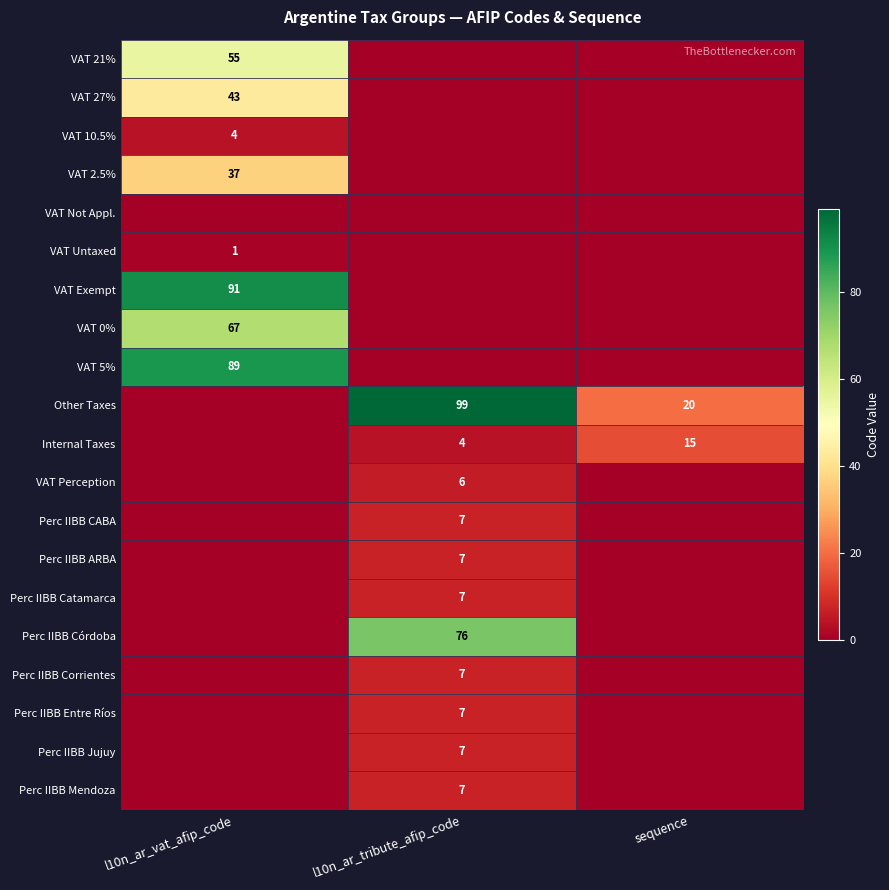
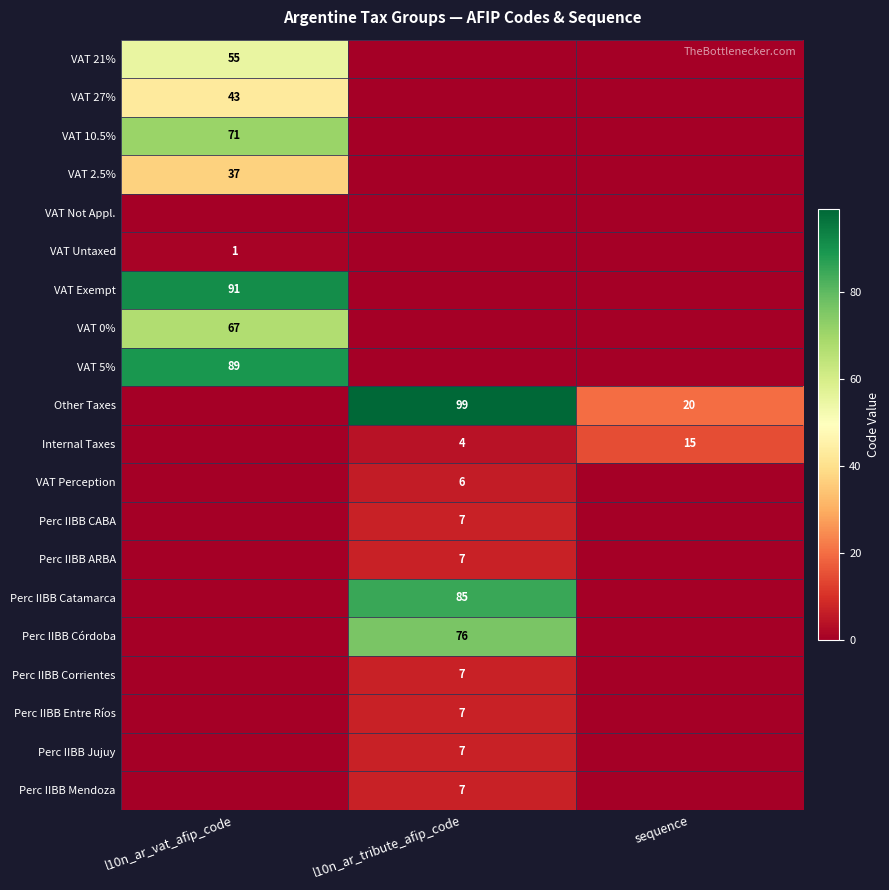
  {
    "VAT 21%": {
      "l10n_ar_vat_afip_code": 55
    },
    "VAT 27%": {
      "l10n_ar_vat_afip_code": 43
    },
    "VAT 10.5%": {
-     "l10n_ar_vat_afip_code": 4
+     "l10n_ar_vat_afip_code": 71
    },
    "VAT 2.5%": {
      "l10n_ar_vat_afip_code": 37
    },
    "VAT Untaxed": {
      "l10n_ar_vat_afip_code": 1
    },
    "VAT Exempt": {
      "l10n_ar_vat_afip_code": 91
    },
    "VAT 0%": {
      "l10n_ar_vat_afip_code": 67
    },
    "VAT 5%": {
      "l10n_ar_vat_afip_code": 89
    },
    "Other Taxes": {
      "l10n_ar_tribute_afip_code": 99,
      "sequence": 20
    },
    "Internal Taxes": {
      "l10n_ar_tribute_afip_code": 4,
      "sequence": 15
    },
    "VAT Perception": {
      "l10n_ar_tribute_afip_code": 6
    },
    "Perc IIBB CABA": {
      "l10n_ar_tribute_afip_code": 7
    },
    "Perc IIBB ARBA": {
      "l10n_ar_tribute_afip_code": 7
    },
    "Perc IIBB Catamarca": {
-     "l10n_ar_tribute_afip_code": 7
+     "l10n_ar_tribute_afip_code": 85
    },
    "Perc IIBB Córdoba": {
      "l10n_ar_tribute_afip_code": 76
    },
    "Perc IIBB Corrientes": {
      "l10n_ar_tribute_afip_code": 7
    },
    "Perc IIBB Entre Ríos": {
      "l10n_ar_tribute_afip_code": 7
    },
    "Perc IIBB Jujuy": {
      "l10n_ar_tribute_afip_code": 7
    },
    "Perc IIBB Mendoza": {
      "l10n_ar_tribute_afip_code": 7
    }
  }
